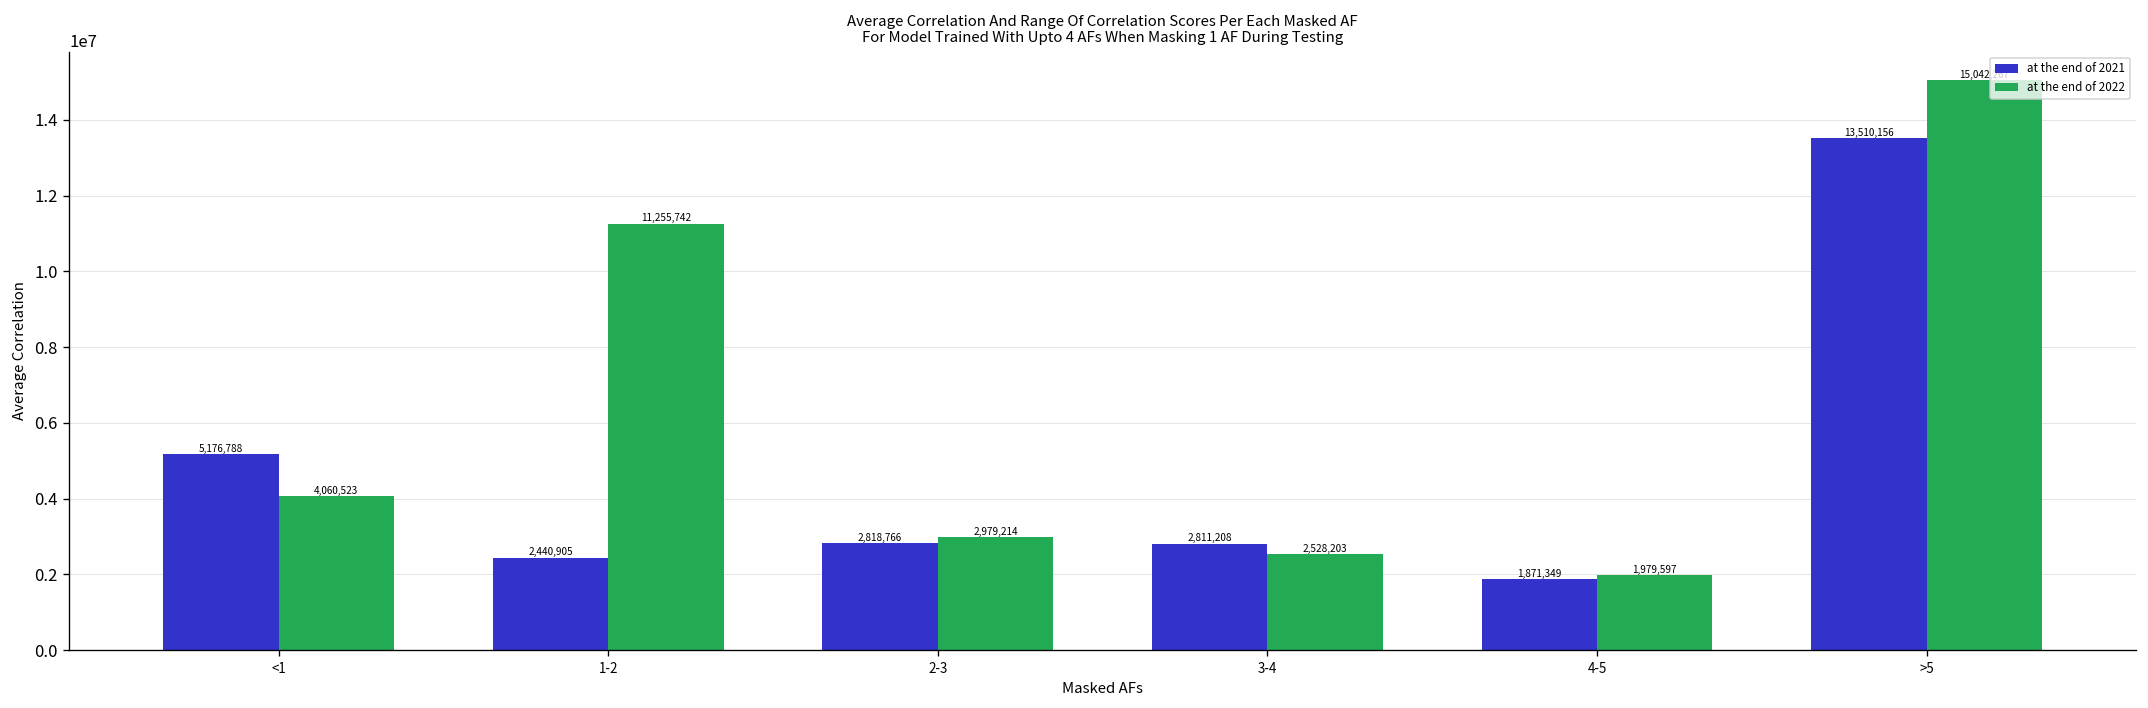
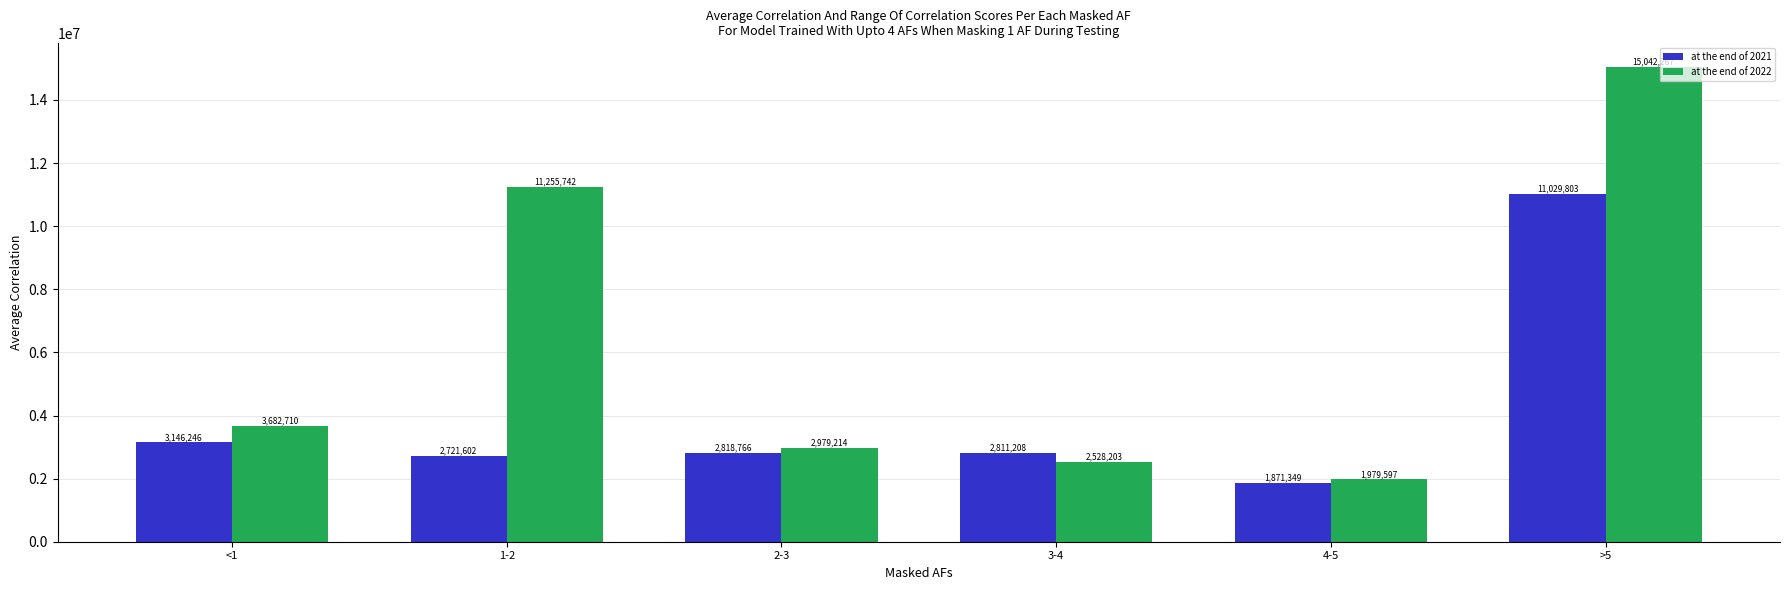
  {
    "at the end of 2021": {
-     "<1": "5,176,788",
-     "1-2": "2,440,905",
+     "<1": "3,146,246",
+     "1-2": "2,721,602",
      "2-3": "2,818,766",
      "3-4": "2,811,208",
      "4-5": "1,871,349",
-     ">5": "13,510,156"
+     ">5": "11,029,803"
    },
    "at the end of 2022": {
-     "<1": "4,060,523",
+     "<1": "3,682,710",
      "1-2": "11,255,742",
      "2-3": "2,979,214",
      "3-4": "2,528,203",
      "4-5": "1,979,597"
    }
  }
